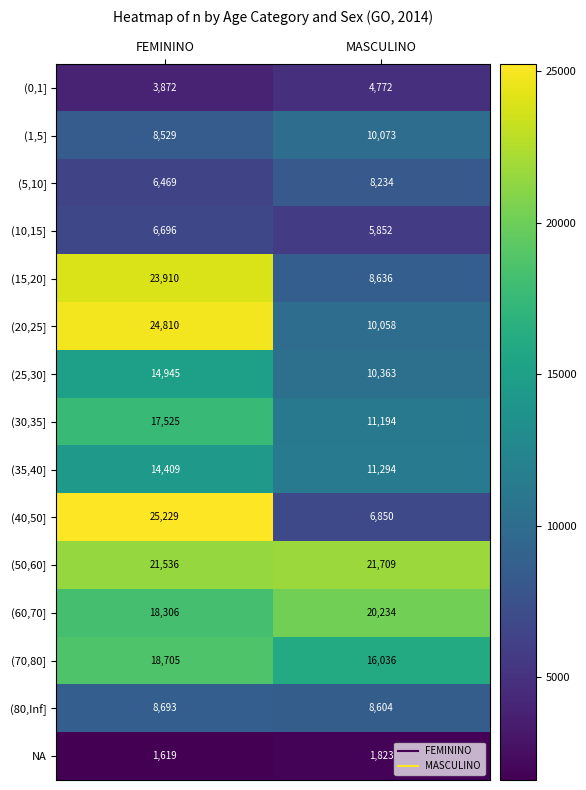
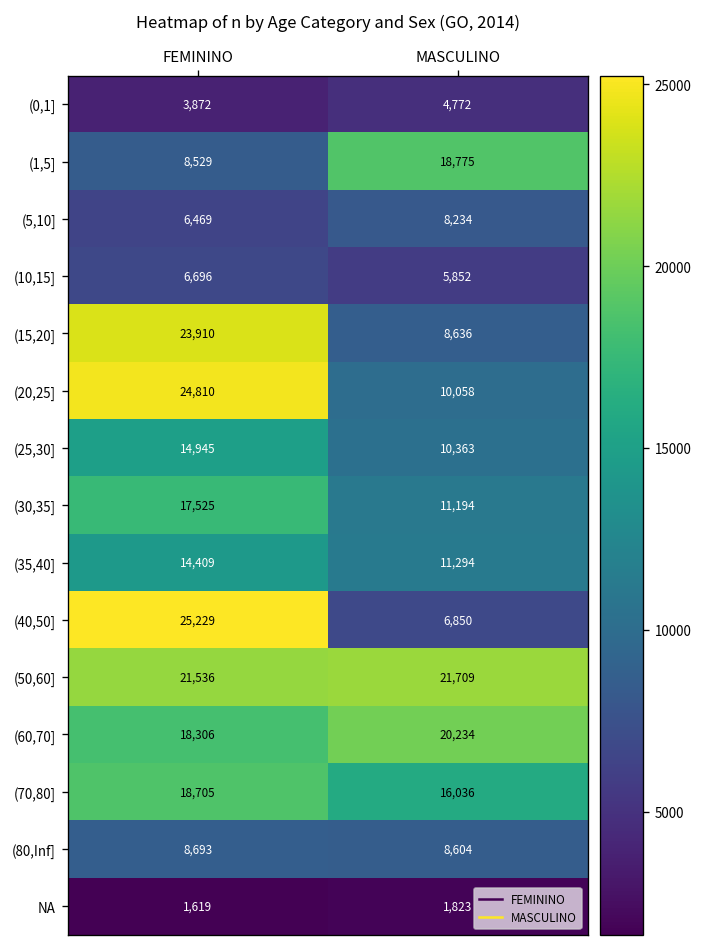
  {
    "(0,1]": {
      "FEMININO": "3,872",
      "MASCULINO": "4,772"
    },
    "(1,5]": {
      "FEMININO": "8,529",
-     "MASCULINO": "10,073"
+     "MASCULINO": "18,775"
    },
    "(5,10]": {
      "FEMININO": "6,469",
      "MASCULINO": "8,234"
    },
    "(10,15]": {
      "FEMININO": "6,696",
      "MASCULINO": "5,852"
    },
    "(15,20]": {
      "FEMININO": "23,910",
      "MASCULINO": "8,636"
    },
    "(20,25]": {
      "FEMININO": "24,810",
      "MASCULINO": "10,058"
    },
    "(25,30]": {
      "FEMININO": "14,945",
      "MASCULINO": "10,363"
    },
    "(30,35]": {
      "FEMININO": "17,525",
      "MASCULINO": "11,194"
    },
    "(35,40]": {
      "FEMININO": "14,409",
      "MASCULINO": "11,294"
    },
    "(40,50]": {
      "FEMININO": "25,229",
      "MASCULINO": "6,850"
    },
    "(50,60]": {
      "FEMININO": "21,536",
      "MASCULINO": "21,709"
    },
    "(60,70]": {
      "FEMININO": "18,306",
      "MASCULINO": "20,234"
    },
    "(70,80]": {
      "FEMININO": "18,705",
      "MASCULINO": "16,036"
    },
    "(80,Inf]": {
      "FEMININO": "8,693",
      "MASCULINO": "8,604"
    },
    "NA": {
      "FEMININO": "1,619",
      "MASCULINO": "1,823"
    }
  }
